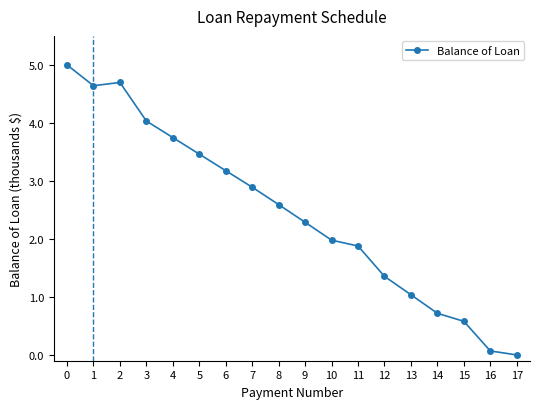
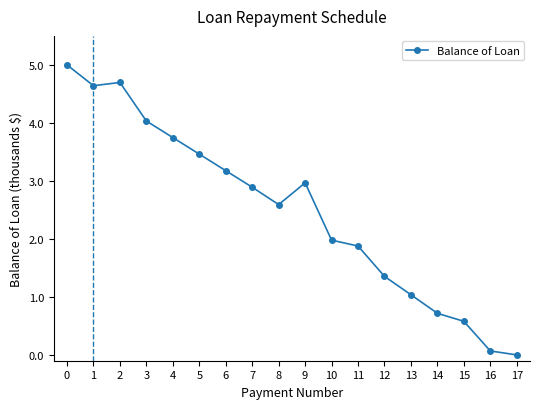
  {
    "0": 5.0,
    "1": 4.6,
    "2": 4.7,
    "3": 4.0,
    "4": 3.7,
    "5": 3.5,
    "6": 3.2,
    "7": 2.9,
    "8": 2.6,
-   "9": 2.3,
+   "9": 3.0,
    "10": 2.0,
    "11": 1.9,
    "12": 1.4,
    "13": 1.0,
    "14": 0.7,
    "15": 0.6,
    "16": 0.1,
    "17": 0.0
  }
